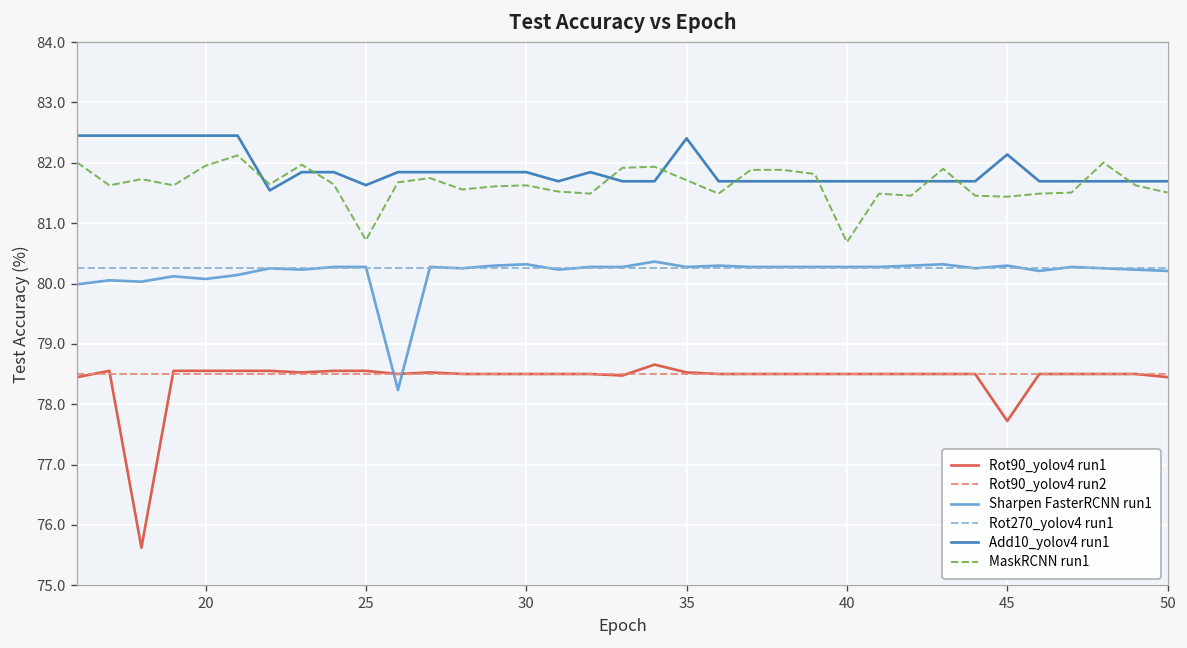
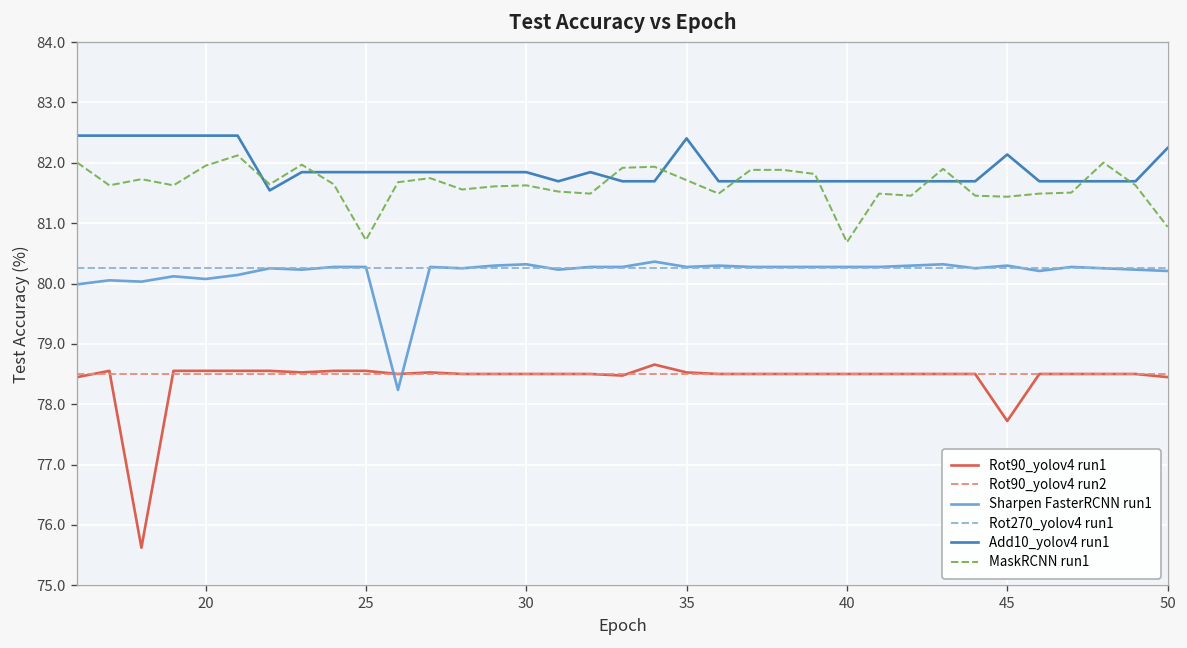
  {
    "Rot90_yolov4 run1": {
      "20": 78.6,
      "25": 78.6,
      "45": 77.7,
      "50": 78.4
    },
    "Rot90_yolov4 run2": {
      "20": 78.5,
      "25": 78.5,
      "45": 78.5,
      "50": 78.5
    },
    "Add10_yolov4 run1": {
      "20": 82.5,
-     "25": 81.6,
+     "25": 81.8,
      "30": 81.8,
      "35": 82.4,
      "40": 81.7,
      "45": 82.1,
-     "50": 81.7
+     "50": 82.2
    },
    "MaskRCNN run1": {
      "20": 82.0,
      "25": 80.7,
      "30": 81.6,
      "35": 81.7,
      "40": 80.7,
      "45": 81.4,
-     "50": 81.5
+     "50": 80.9
    }
  }
